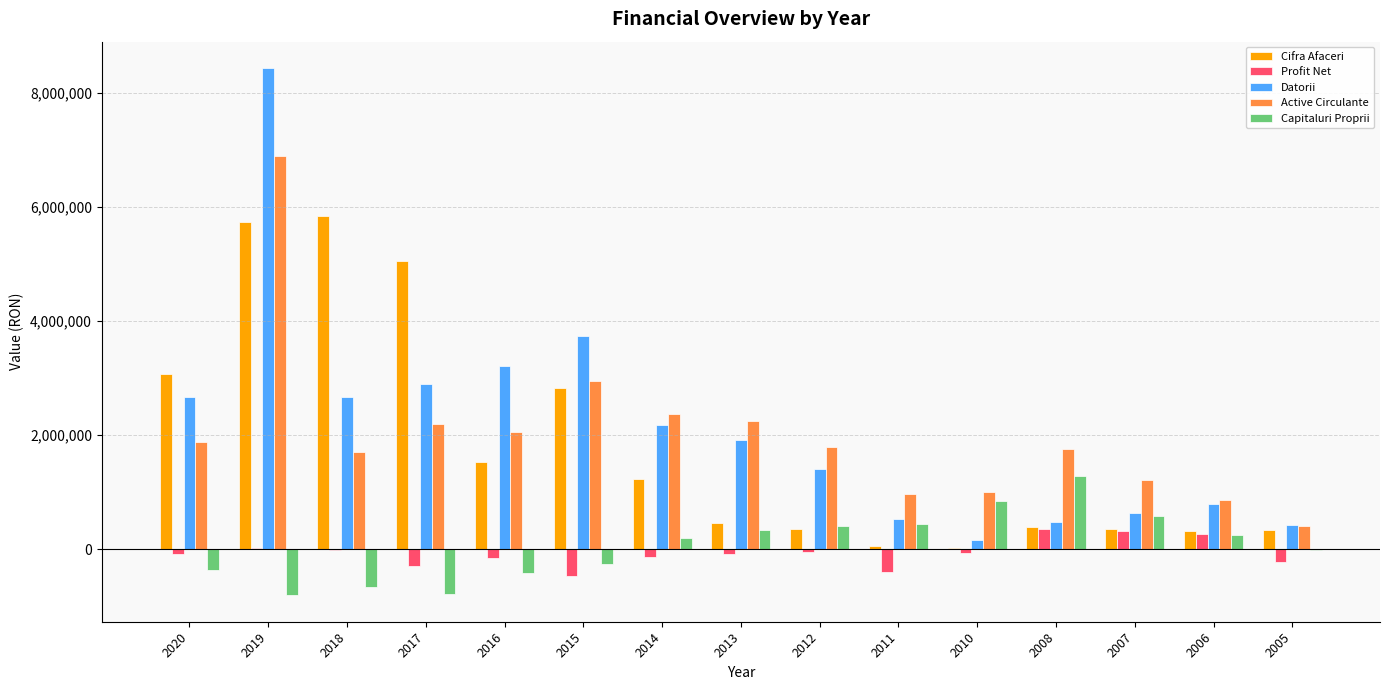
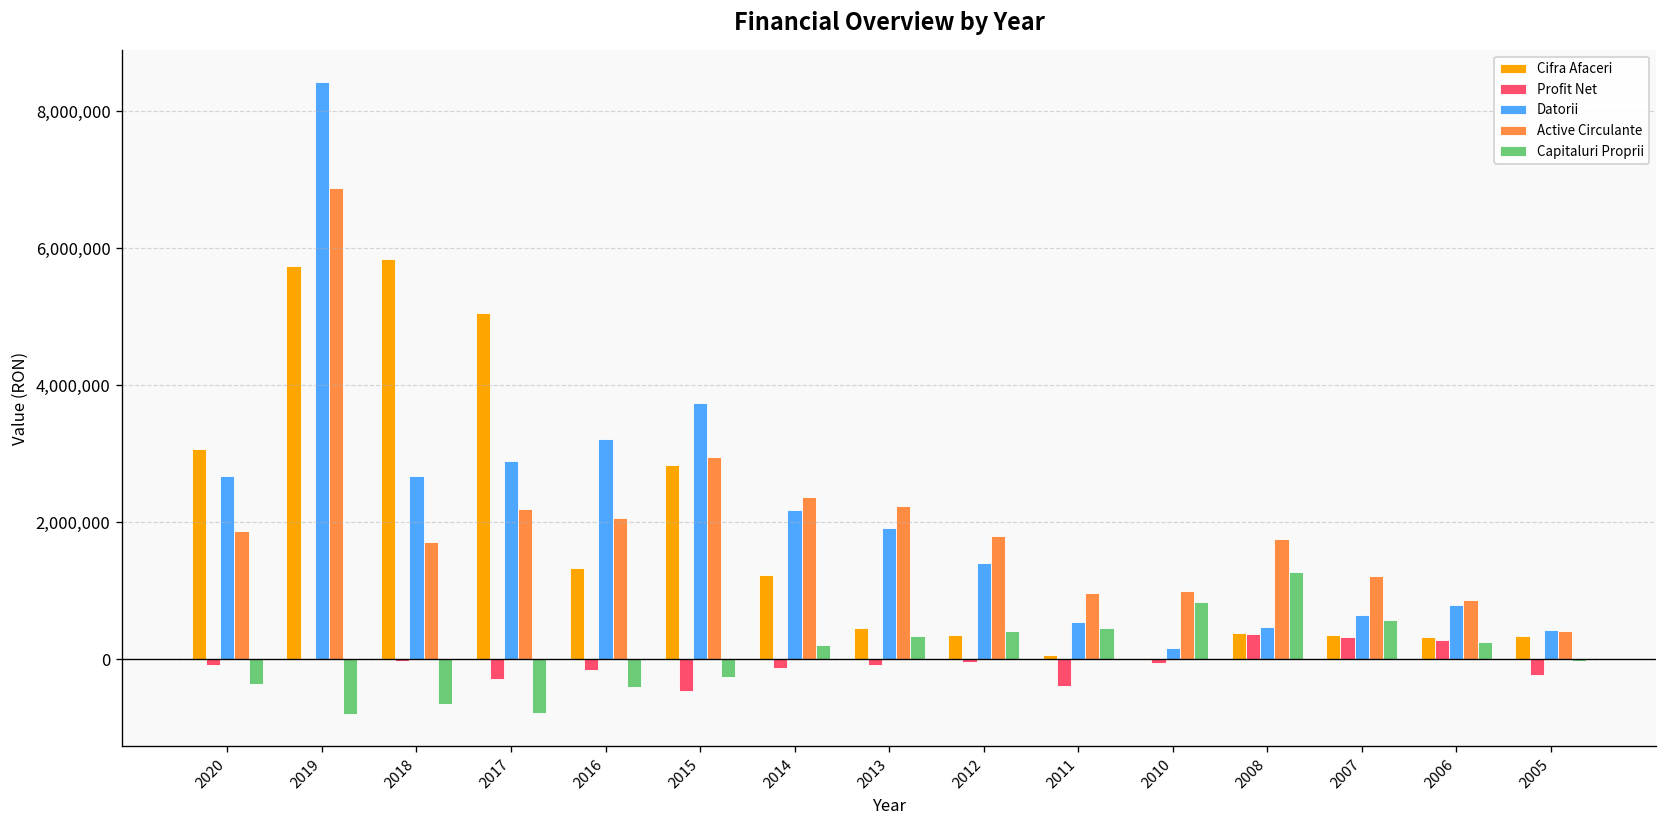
  {
    "Cifra Afaceri": {
      "2020": "3,100,000",
      "2019": "5,700,000",
      "2018": "5,800,000",
      "2017": "5,100,000",
-     "2016": "1,500,000",
+     "2016": "1,300,000",
      "2015": "2,800,000",
      "2014": "1,200,000",
      "2013": "500,000",
      "2012": "400,000",
      "2011": "100,000",
      "2008": "400,000",
      "2007": "400,000",
      "2006": "300,000",
      "2005": "300,000"
    },
    "Profit Net": {
      "2020": "-100,000",
      "2017": "-300,000",
      "2016": "-200,000",
      "2015": "-500,000",
      "2014": "-100,000",
      "2013": "-100,000",
      "2011": "-400,000",
      "2010": "-100,000",
      "2008": "400,000",
      "2007": "300,000",
      "2006": "300,000",
      "2005": "-200,000"
    },
    "Datorii": {
      "2020": "2,700,000",
      "2019": "8,400,000",
      "2018": "2,700,000",
      "2017": "2,900,000",
      "2016": "3,200,000",
      "2015": "3,700,000",
      "2014": "2,200,000",
      "2013": "1,900,000",
      "2012": "1,400,000",
      "2011": "500,000",
      "2010": "200,000",
      "2008": "500,000",
      "2007": "600,000",
      "2006": "800,000",
      "2005": "400,000"
    },
    "Active Circulante": {
      "2020": "1,900,000",
      "2019": "6,900,000",
      "2018": "1,700,000",
      "2017": "2,200,000",
      "2016": "2,100,000",
      "2015": "3,000,000",
      "2014": "2,400,000",
      "2013": "2,200,000",
      "2012": "1,800,000",
      "2011": "1,000,000",
      "2010": "1,000,000",
      "2008": "1,800,000",
      "2007": "1,200,000",
      "2006": "900,000",
      "2005": "400,000"
    },
    "Capitaluri Proprii": {
      "2020": "-400,000",
      "2019": "-800,000",
      "2018": "-700,000",
      "2017": "-800,000",
      "2016": "-400,000",
      "2015": "-300,000",
      "2014": "200,000",
      "2013": "300,000",
      "2012": "400,000",
      "2011": "400,000",
      "2010": "800,000",
      "2008": "1,300,000",
      "2007": "600,000",
      "2006": "300,000"
    }
  }
